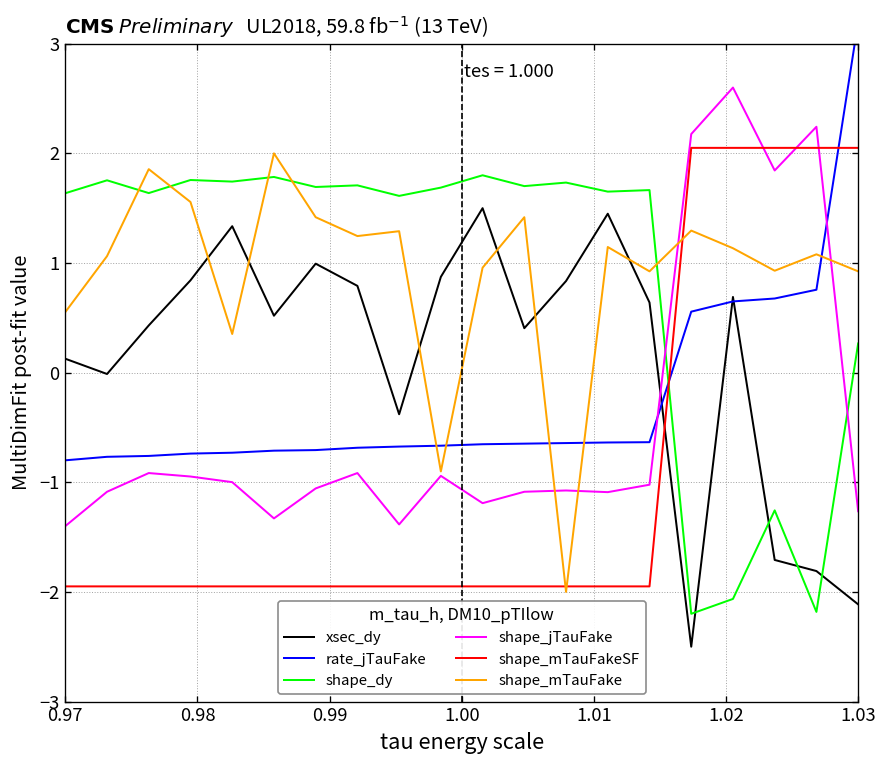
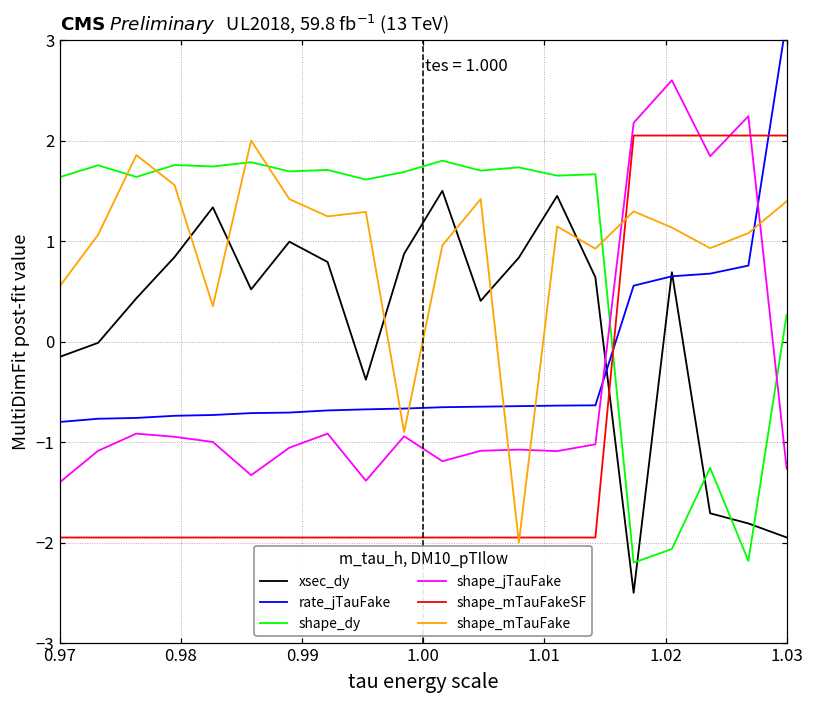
  {
    "xsec_dy": {
-     "0.97": 0.1,
-     "1.03": -2.1
+     "0.97": -0.2,
+     "1.03": -1.9
    },
    "rate_jTauFake": {
      "0.97": -0.8
    },
    "shape_dy": {
      "0.97": 1.6,
      "1.03": 0.3
    },
    "shape_jTauFake": {
      "0.97": -1.4,
      "1.03": -1.3
    },
    "shape_mTauFakeSF": {
      "0.97": -2.0,
      "1.03": 2.1
    },
    "shape_mTauFake": {
      "0.97": 0.6,
-     "1.03": 0.9
+     "1.03": 1.4
    }
  }
